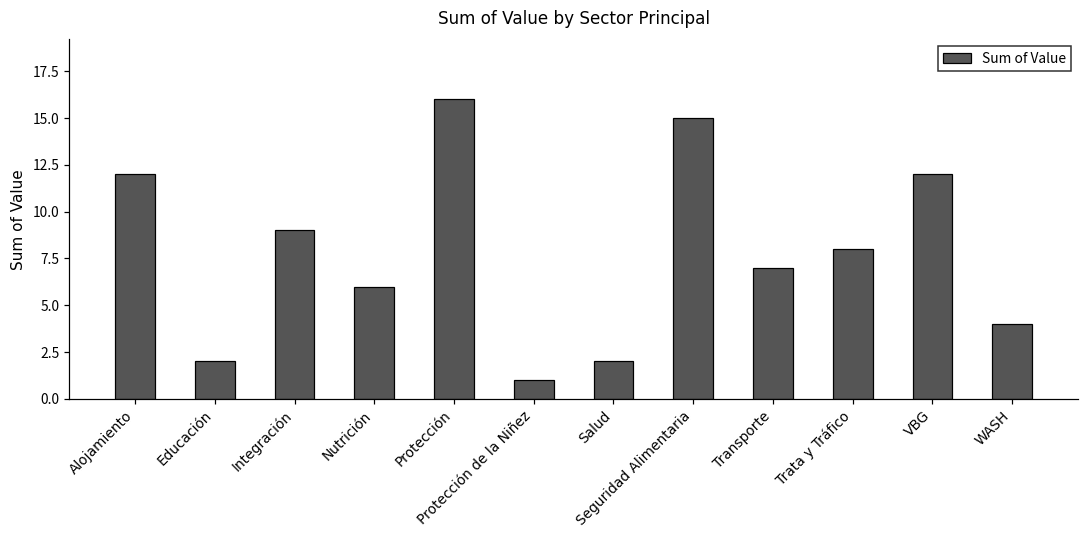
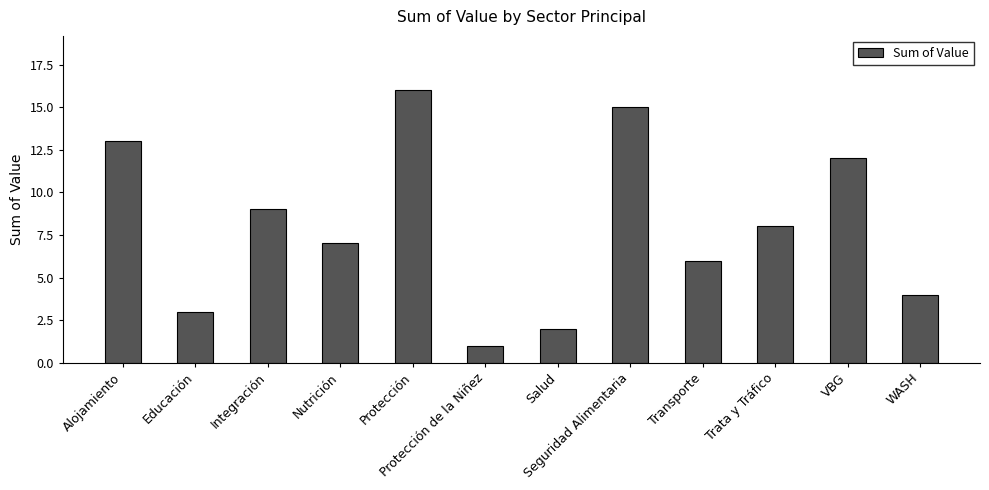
  {
-   "Alojamiento": 12,
-   "Educación": 2,
+   "Alojamiento": 13,
+   "Educación": 3,
    "Integración": 9,
-   "Nutrición": 6,
+   "Nutrición": 7,
    "Protección": 16,
    "Protección de la Niñez": 1,
    "Salud": 2,
    "Seguridad Alimentaria": 15,
-   "Transporte": 7,
+   "Transporte": 6,
    "Trata y Tráfico": 8,
    "VBG": 12,
    "WASH": 4
  }
